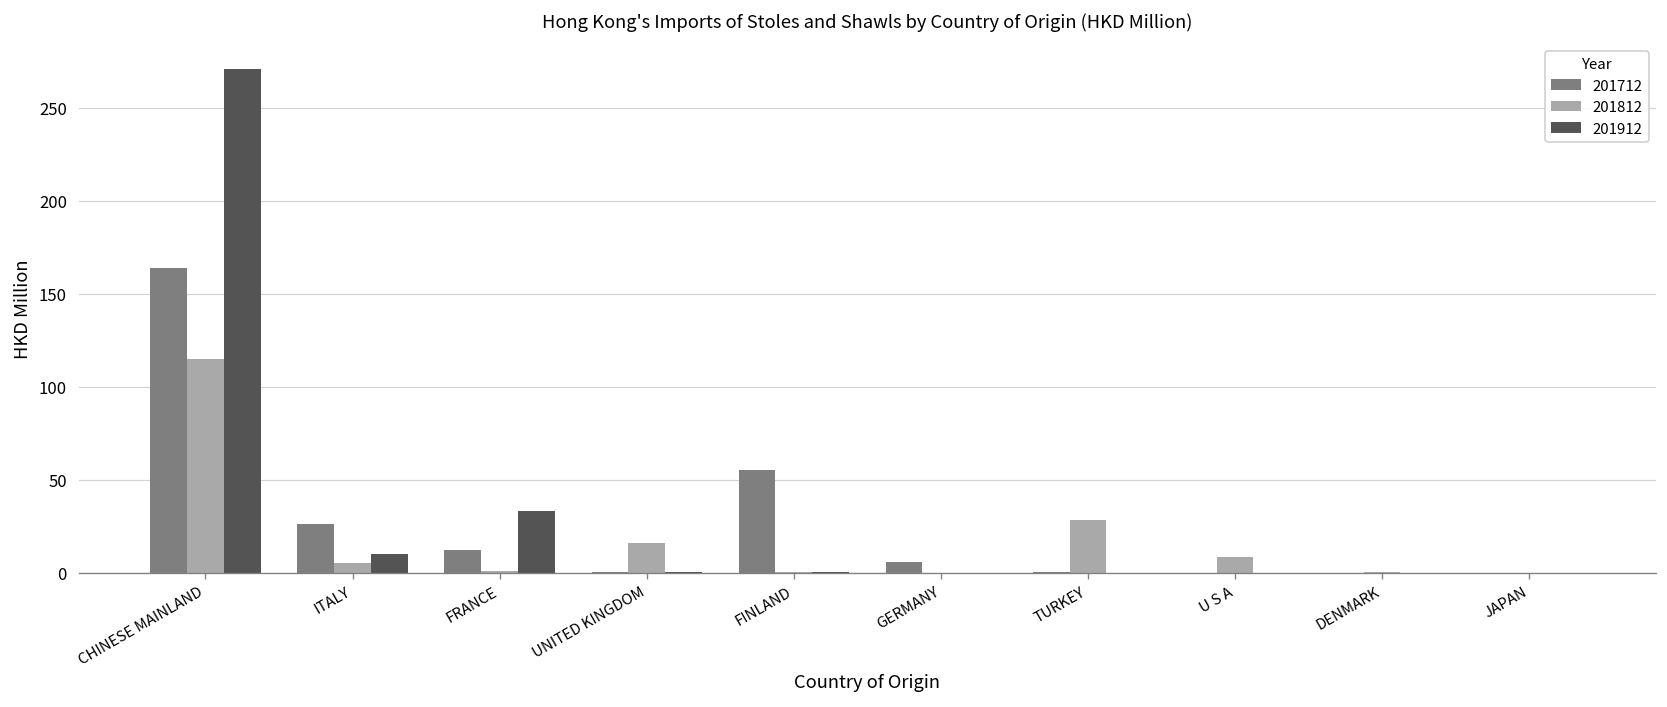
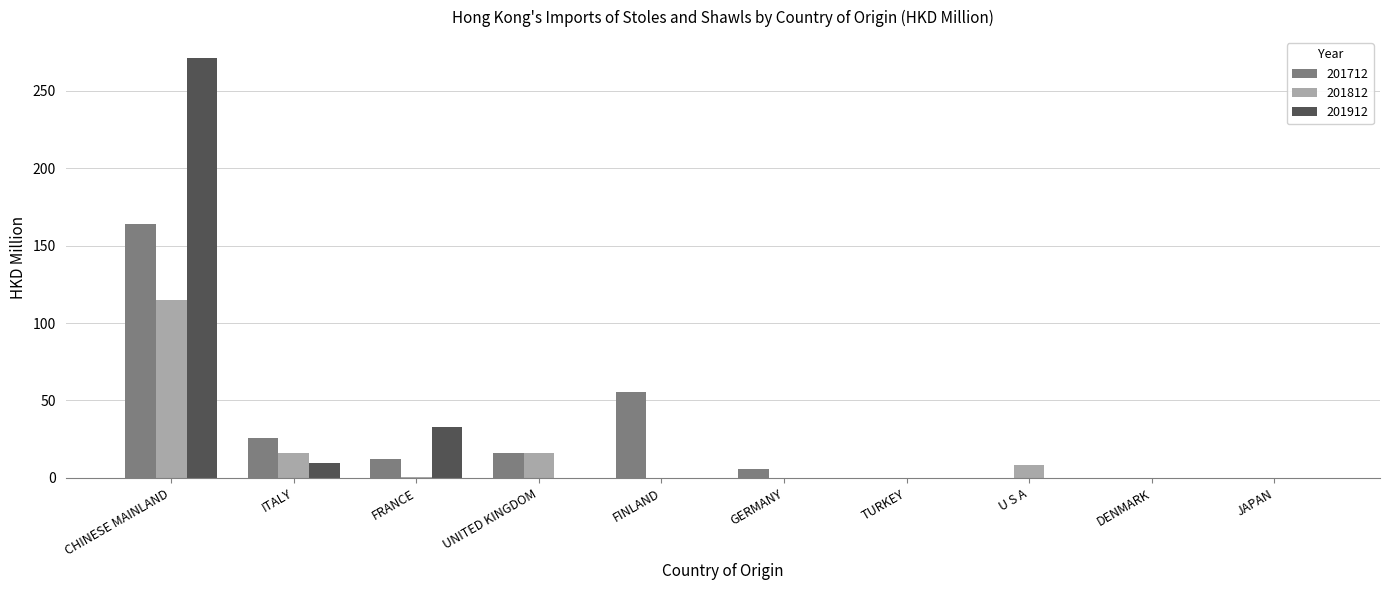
  {
    "201712": {
      "CHINESE MAINLAND": 164,
      "ITALY": 26,
      "FRANCE": 12,
-     "UNITED KINGDOM": 0,
+     "UNITED KINGDOM": 16,
      "FINLAND": 55,
      "GERMANY": 6
    },
    "201812": {
      "CHINESE MAINLAND": 115,
-     "ITALY": 5,
+     "ITALY": 16,
      "UNITED KINGDOM": 16,
      "GERMANY": 0,
-     "TURKEY": 28,
+     "TURKEY": 0,
      "U S A": 9
    },
    "201912": {
      "CHINESE MAINLAND": 271,
      "ITALY": 10,
      "FRANCE": 33,
      "U S A": 0,
      "DENMARK": 0,
      "JAPAN": 0
    }
  }
